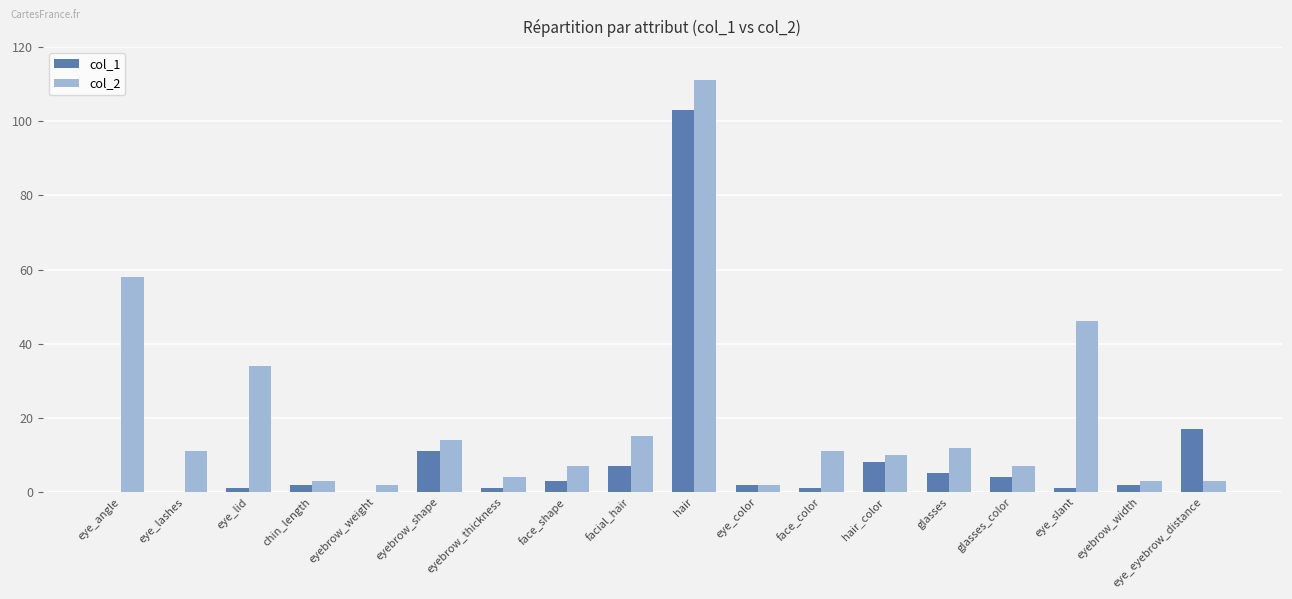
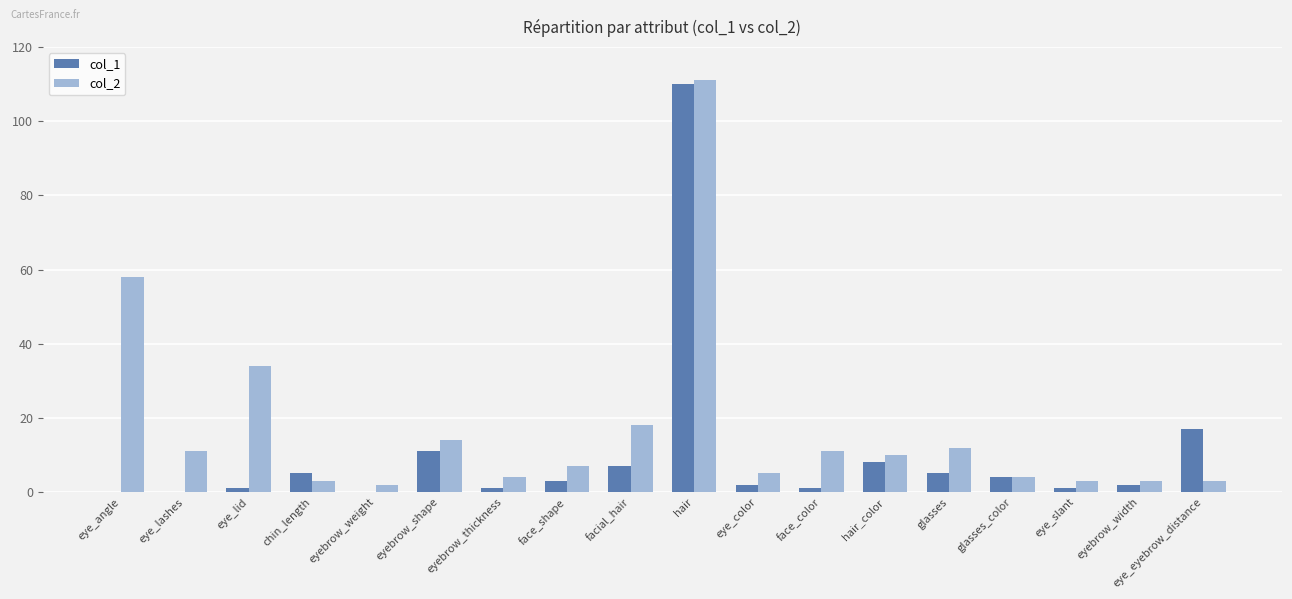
  {
    "col_1": {
      "eye_angle": 0,
      "eye_lashes": 0,
      "eye_lid": 1,
-     "chin_length": 2,
+     "chin_length": 5,
      "eyebrow_weight": 0,
      "eyebrow_shape": 11,
      "eyebrow_thickness": 1,
      "face_shape": 3,
      "facial_hair": 7,
-     "hair": 103,
+     "hair": 110,
      "eye_color": 2,
      "face_color": 1,
      "hair_color": 8,
      "glasses": 5,
      "glasses_color": 4,
      "eye_slant": 1,
      "eyebrow_width": 2,
      "eye_eyebrow_distance": 17
    },
    "col_2": {
      "eye_angle": 58,
      "eye_lashes": 11,
      "eye_lid": 34,
      "chin_length": 3,
      "eyebrow_weight": 2,
      "eyebrow_shape": 14,
      "eyebrow_thickness": 4,
      "face_shape": 7,
-     "facial_hair": 15,
+     "facial_hair": 18,
      "hair": 111,
-     "eye_color": 2,
+     "eye_color": 5,
      "face_color": 11,
      "hair_color": 10,
      "glasses": 12,
-     "glasses_color": 7,
-     "eye_slant": 46,
+     "glasses_color": 4,
+     "eye_slant": 3,
      "eyebrow_width": 3,
      "eye_eyebrow_distance": 3
    }
  }
